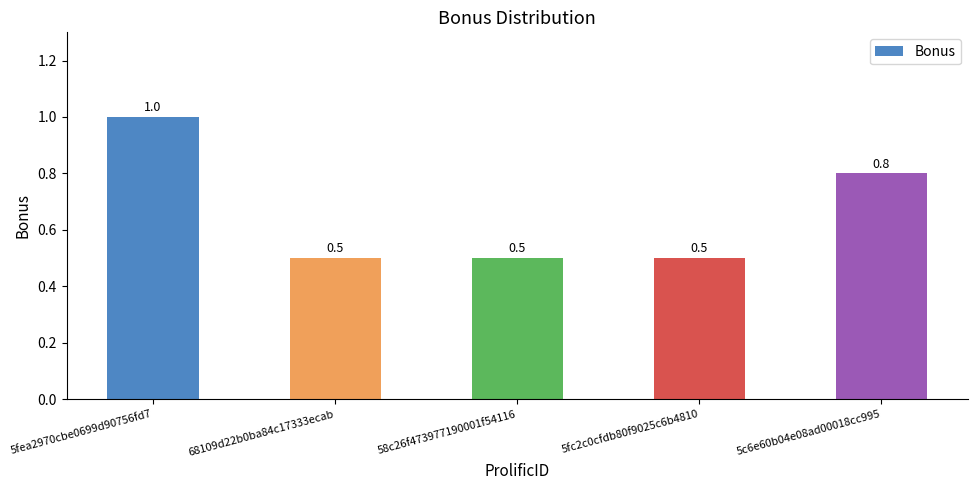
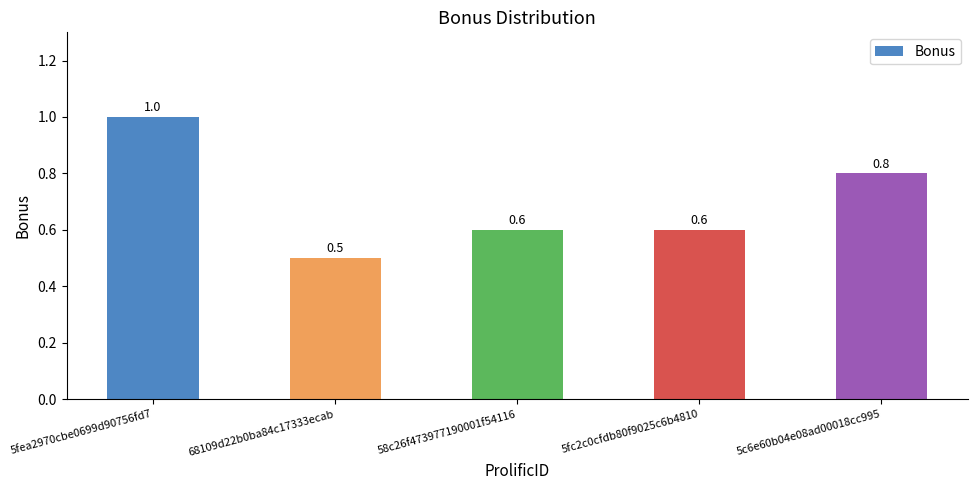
  {
    "5fea2970cbe0699d90756fd7": 1.0,
    "68109d22b0ba84c17333ecab": 0.5,
-   "58c26f473977190001f54116": 0.5,
-   "5fc2c0cfdb80f9025c6b4810": 0.5,
+   "58c26f473977190001f54116": 0.6,
+   "5fc2c0cfdb80f9025c6b4810": 0.6,
    "5c6e60b04e08ad00018cc995": 0.8
  }
